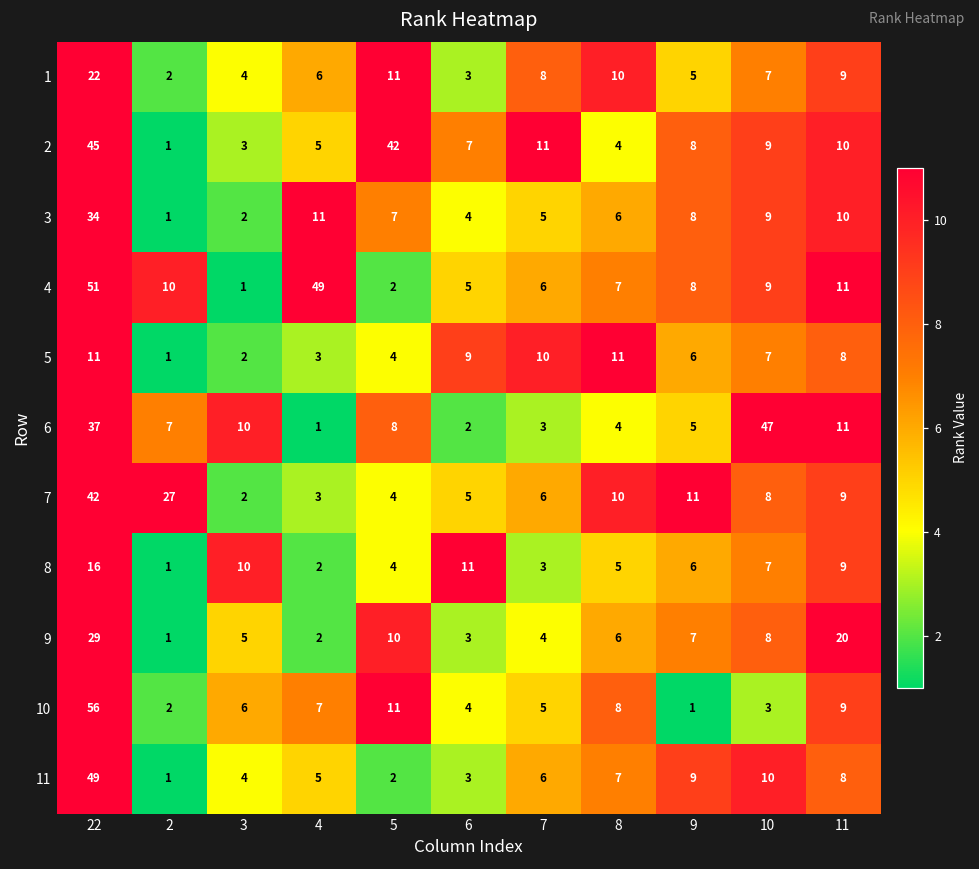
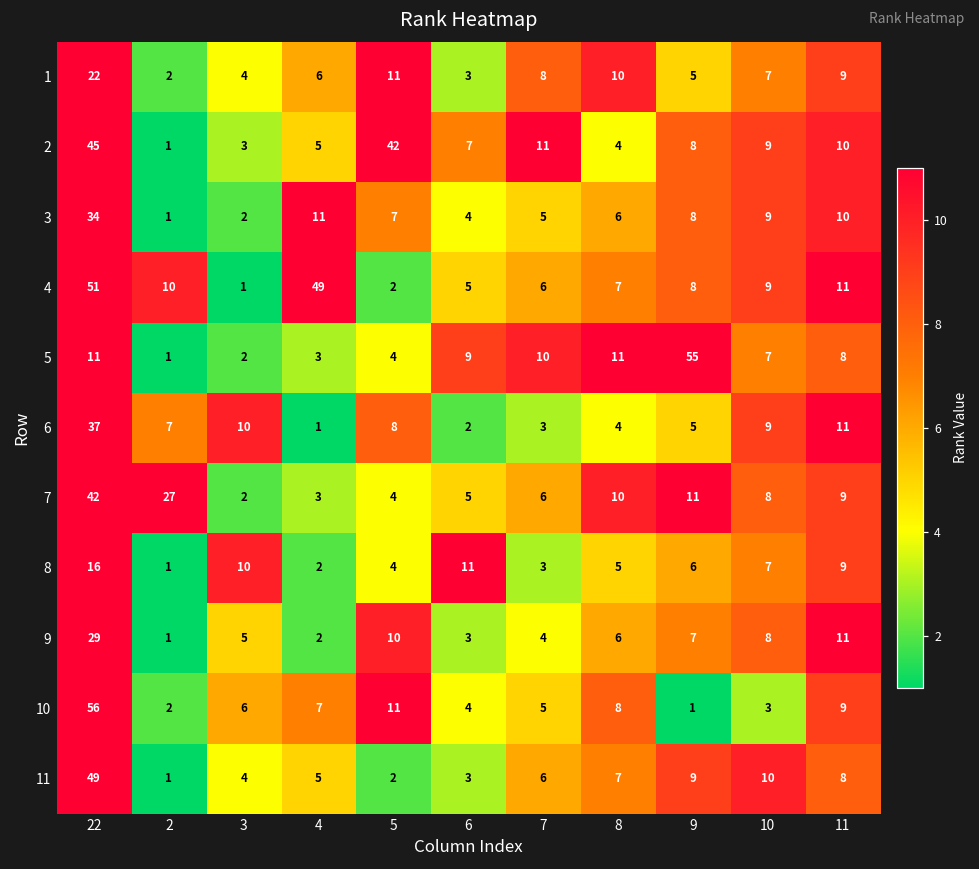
  {
    "1": {
      "22": 22,
      "2": 2,
      "3": 4,
      "4": 6,
      "5": 11,
      "6": 3,
      "7": 8,
      "8": 10,
      "9": 5,
      "10": 7,
      "11": 9
    },
    "2": {
      "22": 45,
      "2": 1,
      "3": 3,
      "4": 5,
      "5": 42,
      "6": 7,
      "7": 11,
      "8": 4,
      "9": 8,
      "10": 9,
      "11": 10
    },
    "3": {
      "22": 34,
      "2": 1,
      "3": 2,
      "4": 11,
      "5": 7,
      "6": 4,
      "7": 5,
      "8": 6,
      "9": 8,
      "10": 9,
      "11": 10
    },
    "4": {
      "22": 51,
      "2": 10,
      "3": 1,
      "4": 49,
      "5": 2,
      "6": 5,
      "7": 6,
      "8": 7,
      "9": 8,
      "10": 9,
      "11": 11
    },
    "5": {
      "22": 11,
      "2": 1,
      "3": 2,
      "4": 3,
      "5": 4,
      "6": 9,
      "7": 10,
      "8": 11,
-     "9": 6,
+     "9": 55,
      "10": 7,
      "11": 8
    },
    "6": {
      "22": 37,
      "2": 7,
      "3": 10,
      "4": 1,
      "5": 8,
      "6": 2,
      "7": 3,
      "8": 4,
      "9": 5,
-     "10": 47,
+     "10": 9,
      "11": 11
    },
    "7": {
      "22": 42,
      "2": 27,
      "3": 2,
      "4": 3,
      "5": 4,
      "6": 5,
      "7": 6,
      "8": 10,
      "9": 11,
      "10": 8,
      "11": 9
    },
    "8": {
      "22": 16,
      "2": 1,
      "3": 10,
      "4": 2,
      "5": 4,
      "6": 11,
      "7": 3,
      "8": 5,
      "9": 6,
      "10": 7,
      "11": 9
    },
    "9": {
      "22": 29,
      "2": 1,
      "3": 5,
      "4": 2,
      "5": 10,
      "6": 3,
      "7": 4,
      "8": 6,
      "9": 7,
      "10": 8,
-     "11": 20
+     "11": 11
    },
    "10": {
      "22": 56,
      "2": 2,
      "3": 6,
      "4": 7,
      "5": 11,
      "6": 4,
      "7": 5,
      "8": 8,
      "9": 1,
      "10": 3,
      "11": 9
    },
    "11": {
      "22": 49,
      "2": 1,
      "3": 4,
      "4": 5,
      "5": 2,
      "6": 3,
      "7": 6,
      "8": 7,
      "9": 9,
      "10": 10,
      "11": 8
    }
  }
